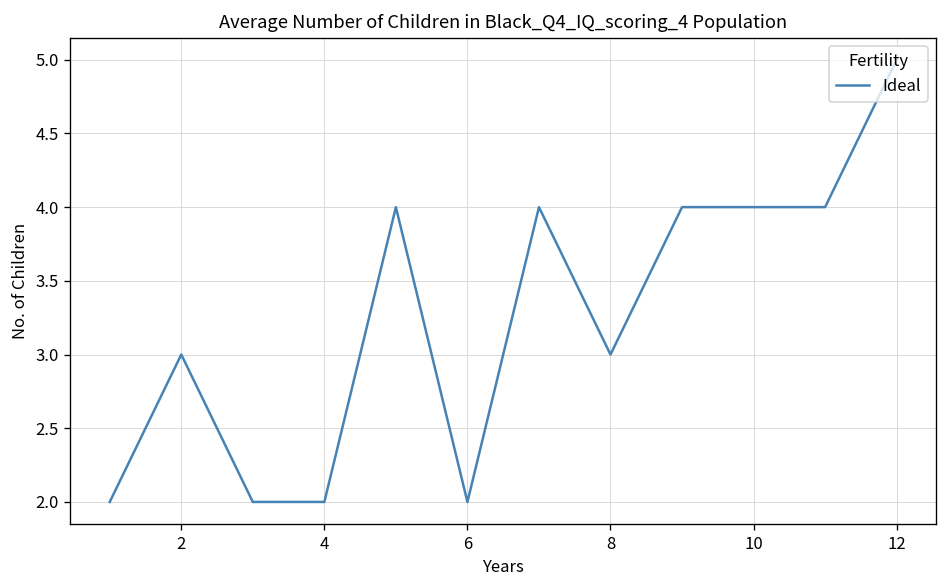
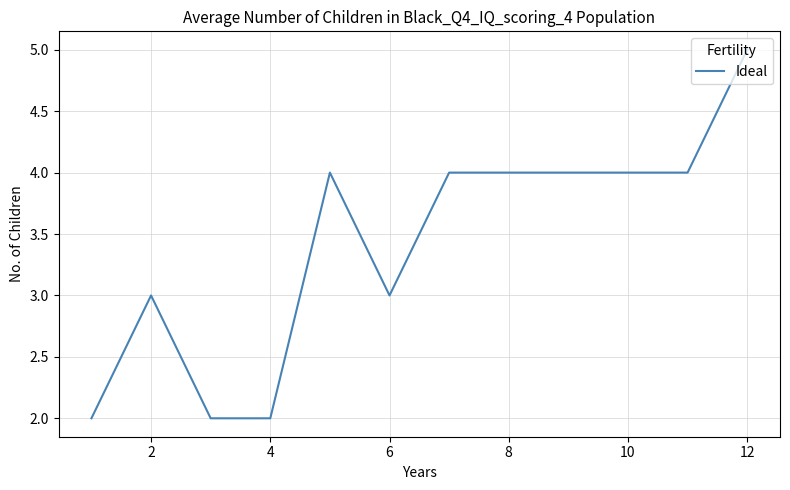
  {
    "2": 3,
    "4": 2,
-   "6": 2,
-   "8": 3,
+   "6": 3,
+   "8": 4,
    "10": 4
  }
